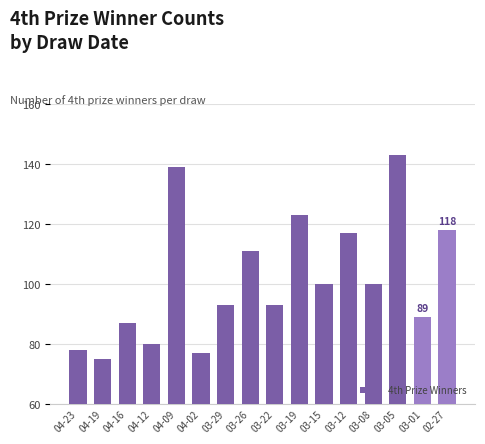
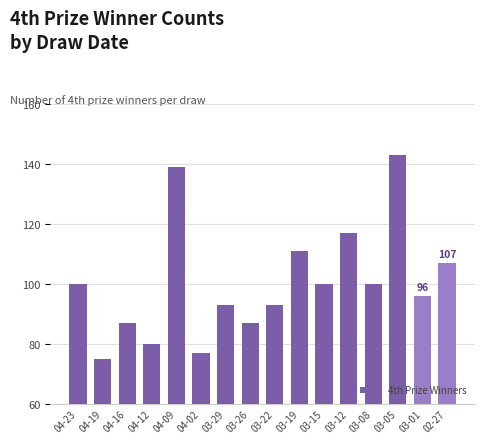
  {
-   "04-23": 78,
-   "03-26": 111,
-   "03-19": 123,
-   "03-01": 89,
-   "02-27": 118
+   "04-23": 100,
+   "03-26": 87,
+   "03-19": 111,
+   "03-01": 96,
+   "02-27": 107
  }
